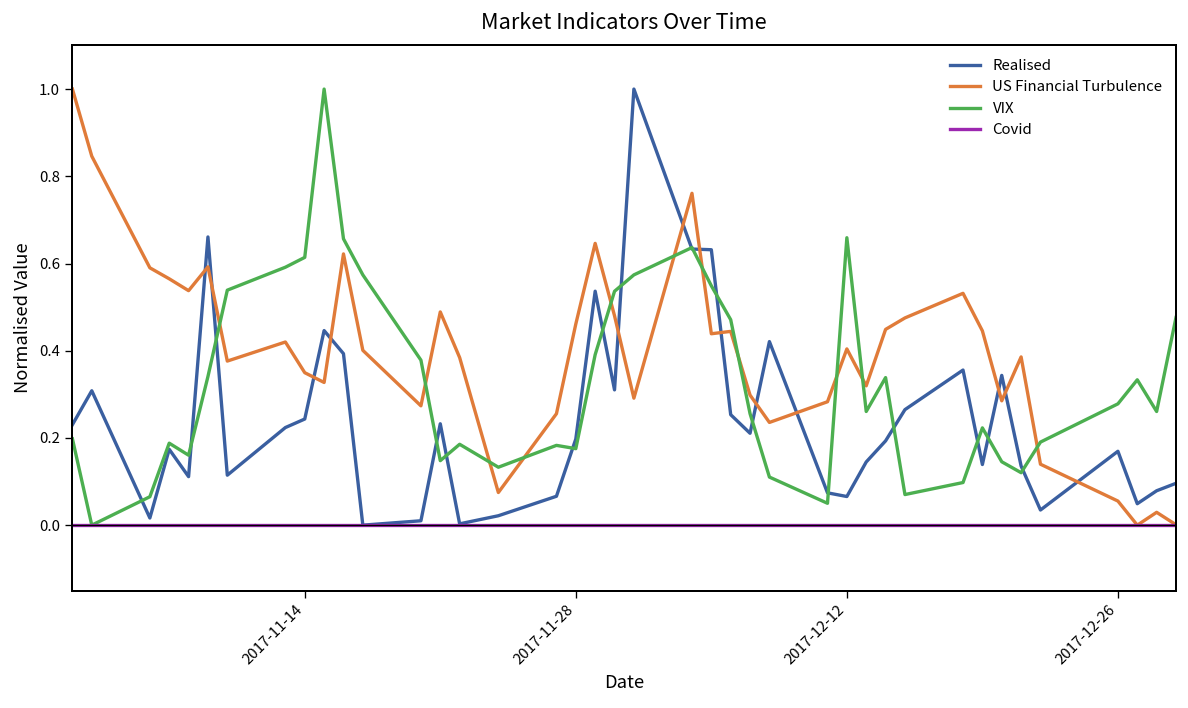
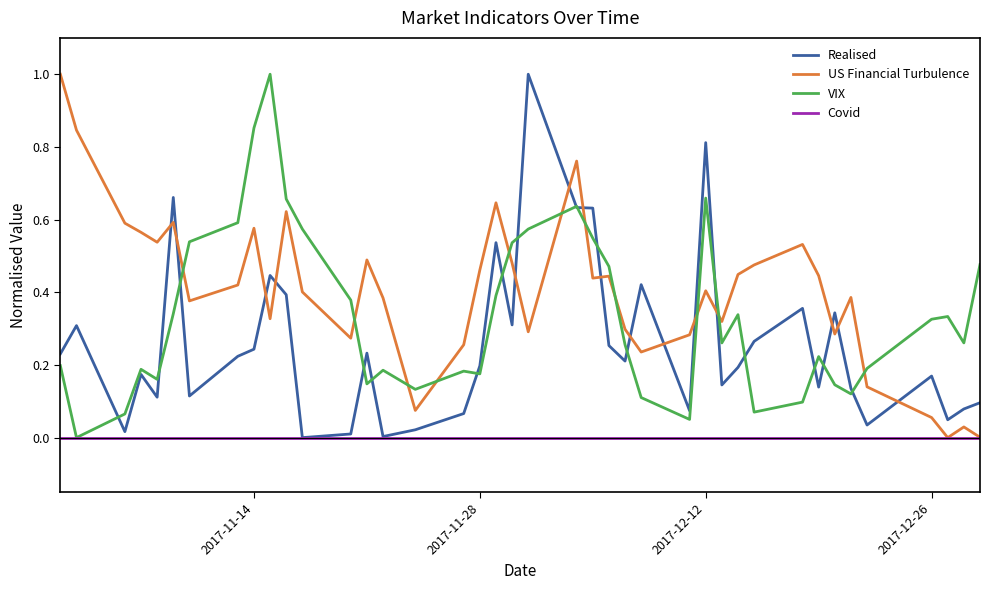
  {
    "Realised": {
      "2017-11-14": 0.24,
      "2017-11-28": 0.20,
-     "2017-12-12": 0.07,
+     "2017-12-12": 0.81,
      "2017-12-26": 0.17
    },
    "US Financial Turbulence": {
-     "2017-11-14": 0.35,
+     "2017-11-14": 0.58,
      "2017-11-28": 0.46,
      "2017-12-12": 0.40,
      "2017-12-26": 0.06
    },
    "VIX": {
-     "2017-11-14": 0.61,
+     "2017-11-14": 0.85,
      "2017-11-28": 0.18,
      "2017-12-12": 0.66,
-     "2017-12-26": 0.28
+     "2017-12-26": 0.33
    },
    "Covid": {
      "2017-11-14": 0.00,
      "2017-11-28": 0.00,
      "2017-12-12": 0.00,
      "2017-12-26": 0.00
    }
  }
